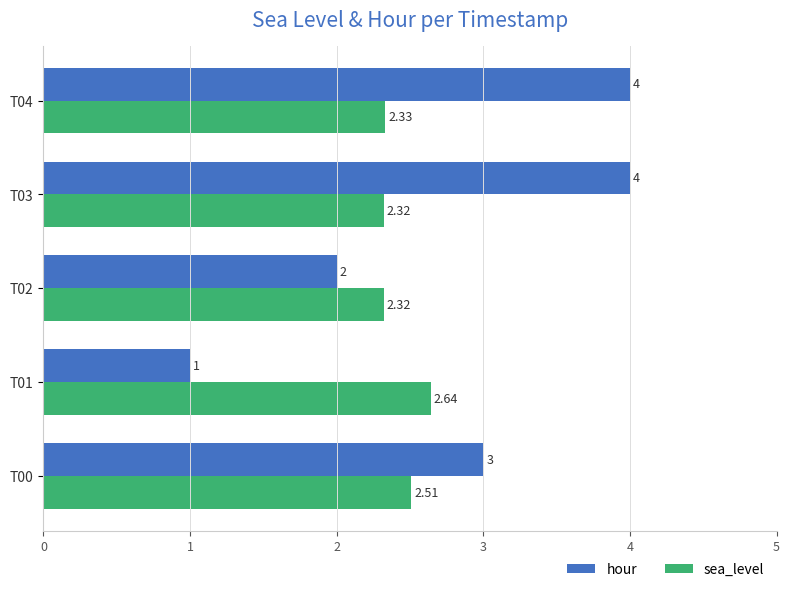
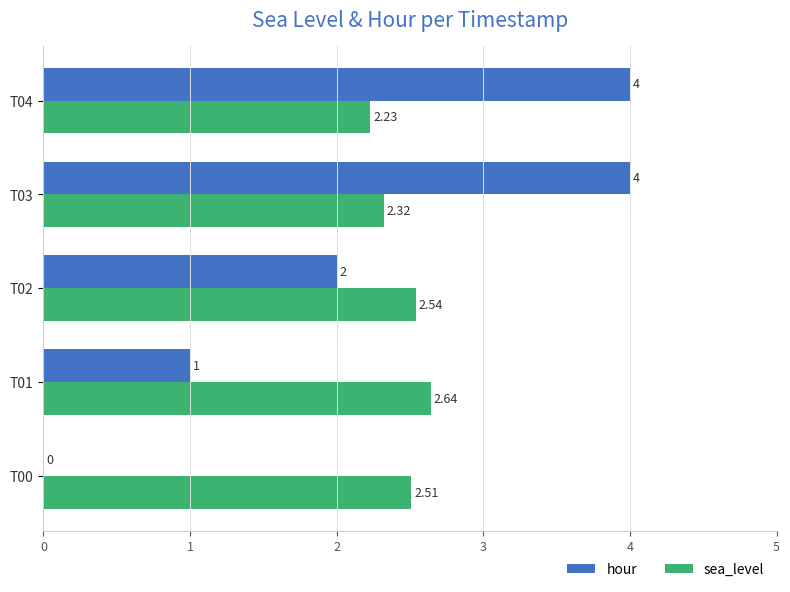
  {
    "hour": {
      "T04": 4,
      "T03": 4,
      "T02": 2,
      "T01": 1,
-     "T00": 3
+     "T00": 0
    },
    "sea_level": {
-     "T04": 2.33,
+     "T04": 2.23,
      "T03": 2.32,
-     "T02": 2.32,
+     "T02": 2.54,
      "T01": 2.64,
      "T00": 2.51
    }
  }
